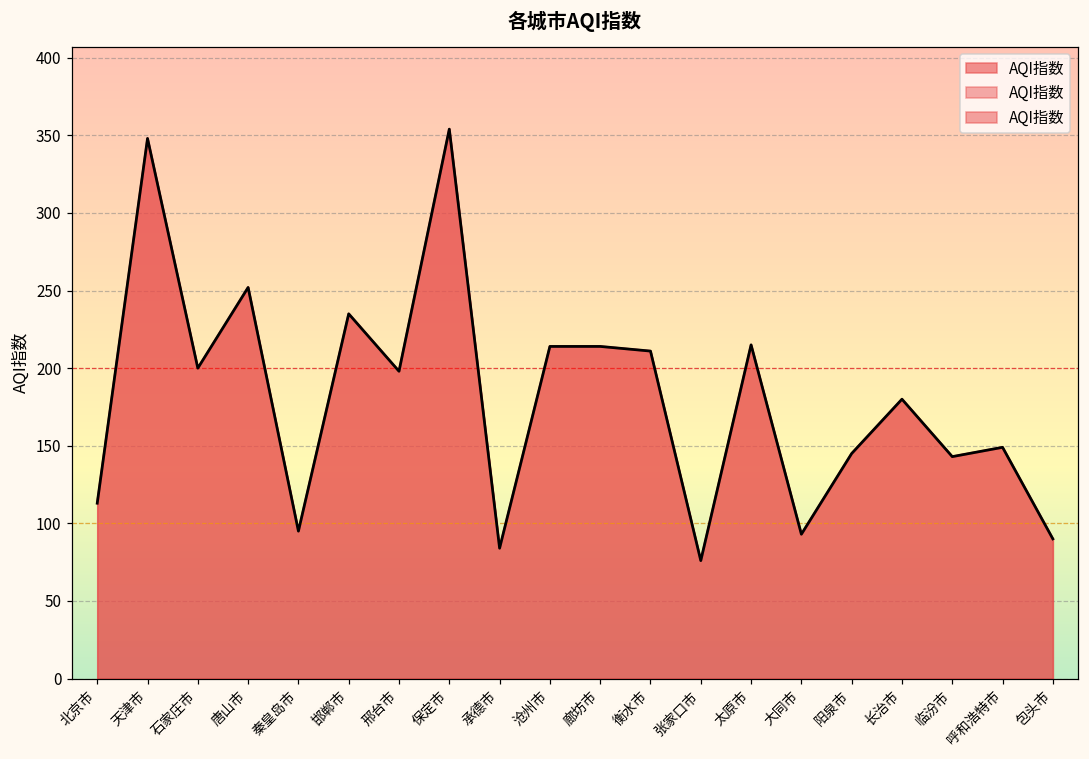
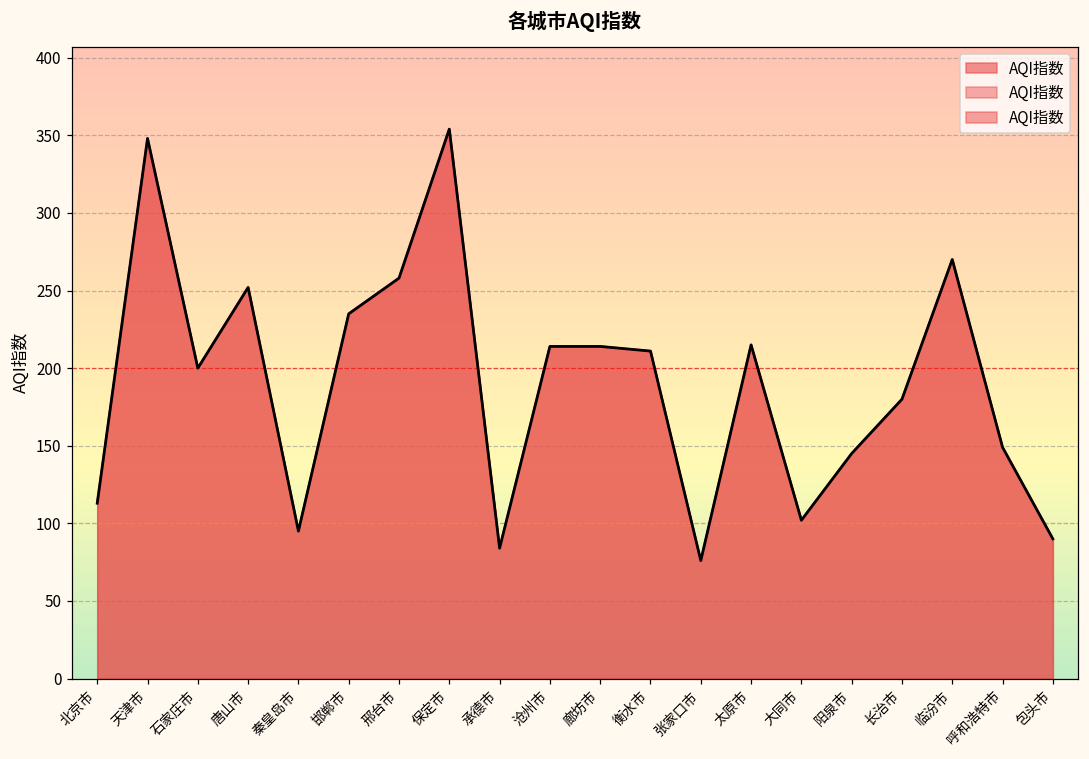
  {
    "北京市": 113,
    "天津市": 348,
    "石家庄市": 200,
    "唐山市": 252,
    "秦皇岛市": 95,
    "邯郸市": 235,
-   "邢台市": 198,
+   "邢台市": 258,
    "保定市": 354,
    "承德市": 84,
    "沧州市": 214,
    "廊坊市": 214,
    "衡水市": 211,
    "张家口市": 76,
    "太原市": 215,
-   "大同市": 93,
+   "大同市": 102,
    "阳泉市": 145,
    "长治市": 180,
-   "临汾市": 143,
+   "临汾市": 270,
    "呼和浩特市": 149,
    "包头市": 90
  }
